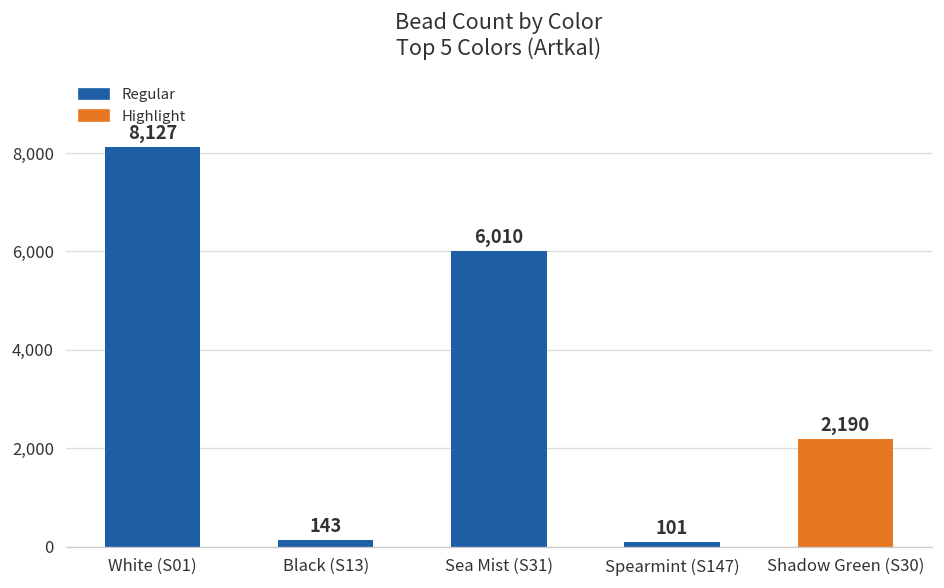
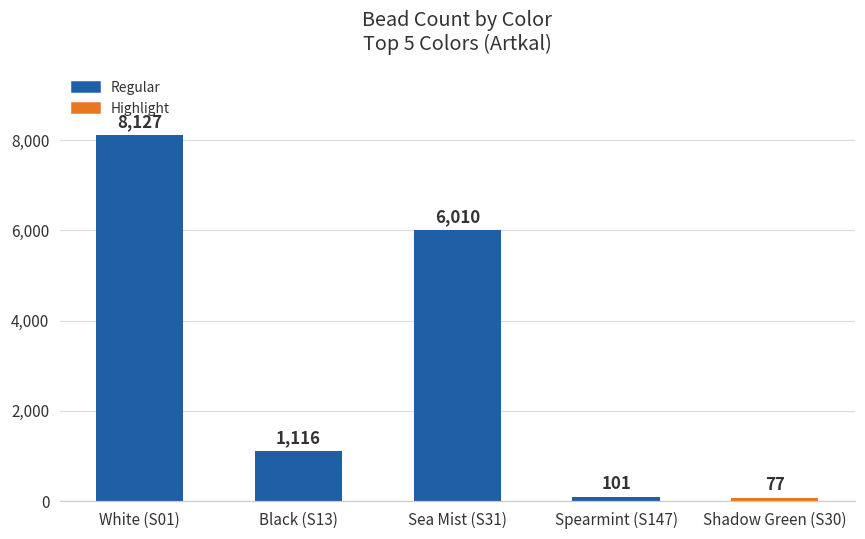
  {
    "White (S01)": "8,127",
-   "Black (S13)": "143",
+   "Black (S13)": "1,116",
    "Sea Mist (S31)": "6,010",
    "Spearmint (S147)": "101",
-   "Shadow Green (S30)": "2,190"
+   "Shadow Green (S30)": "77"
  }
